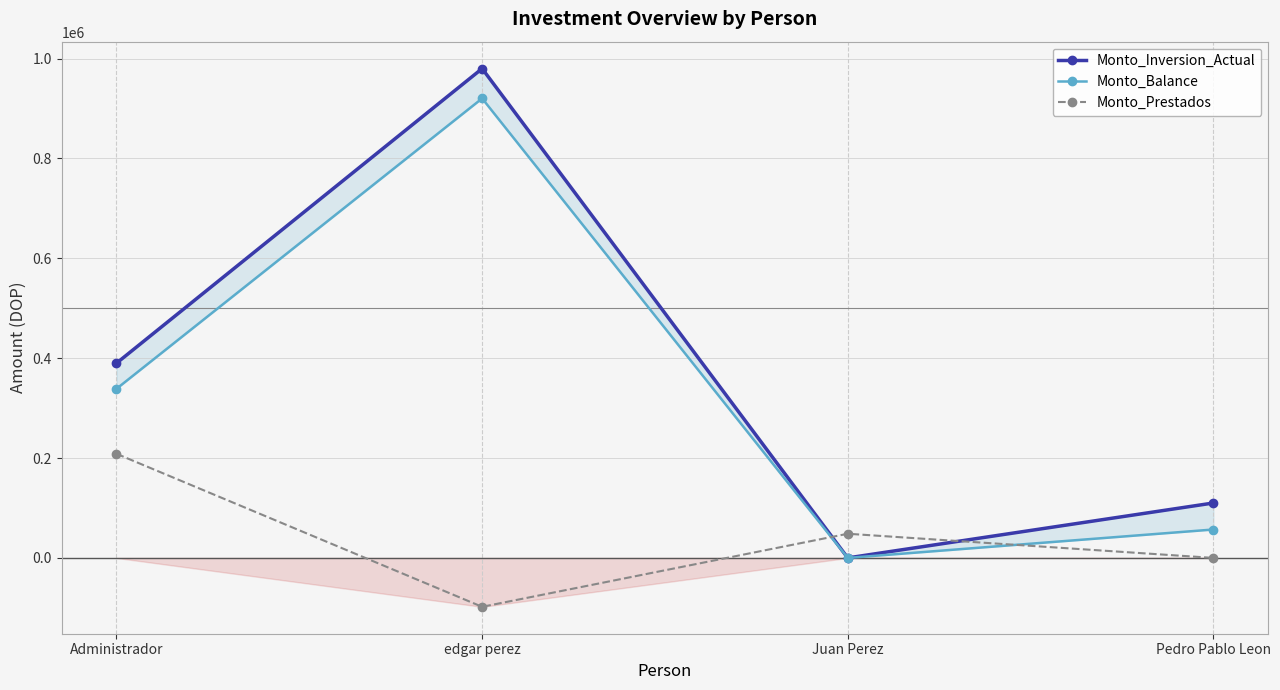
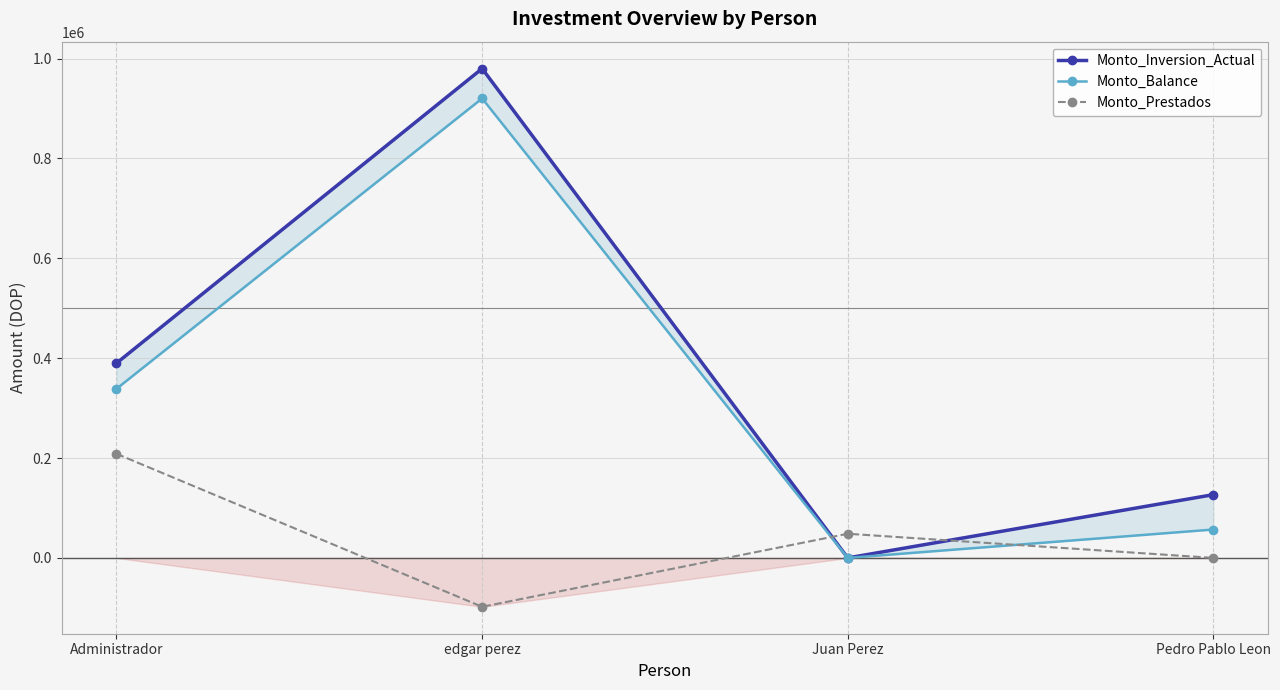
  {
    "Monto_Inversion_Actual": {
      "Administrador": 390000,
      "edgar perez": 980000,
-     "Pedro Pablo Leon": 110000
+     "Pedro Pablo Leon": 130000
    },
    "Monto_Balance": {
      "Administrador": 340000,
      "edgar perez": 920000,
      "Pedro Pablo Leon": 60000
    },
    "Monto_Prestados": {
      "Administrador": 210000,
      "edgar perez": -100000,
      "Juan Perez": 50000
    }
  }
